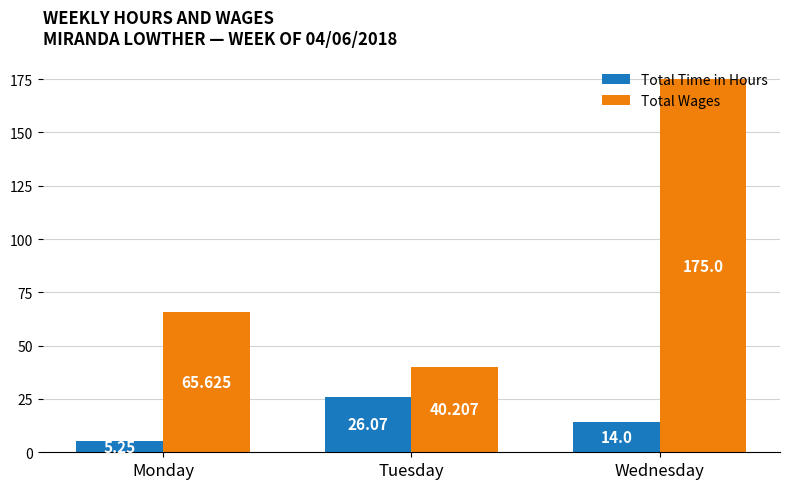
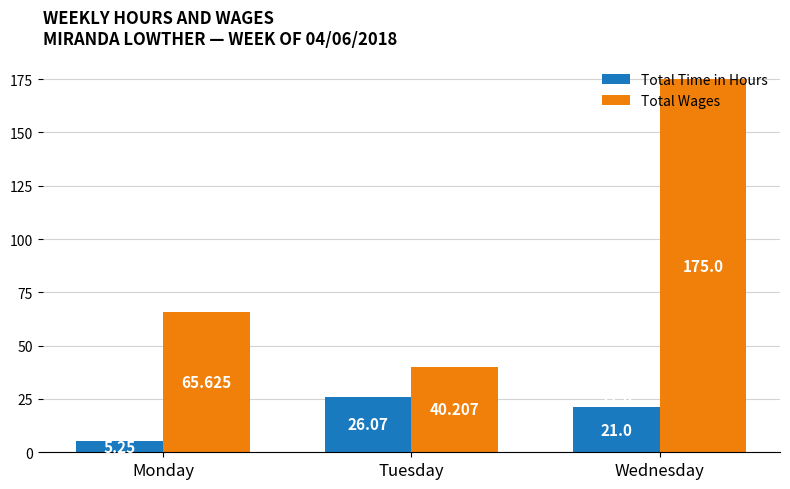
  {
    "Total Time in Hours": {
-     "Wednesday": 14.0
+     "Wednesday": 21.0
    },
    "Total Wages": {
      "Monday": 65.625,
      "Tuesday": 40.207,
      "Wednesday": 175.0
    }
  }
